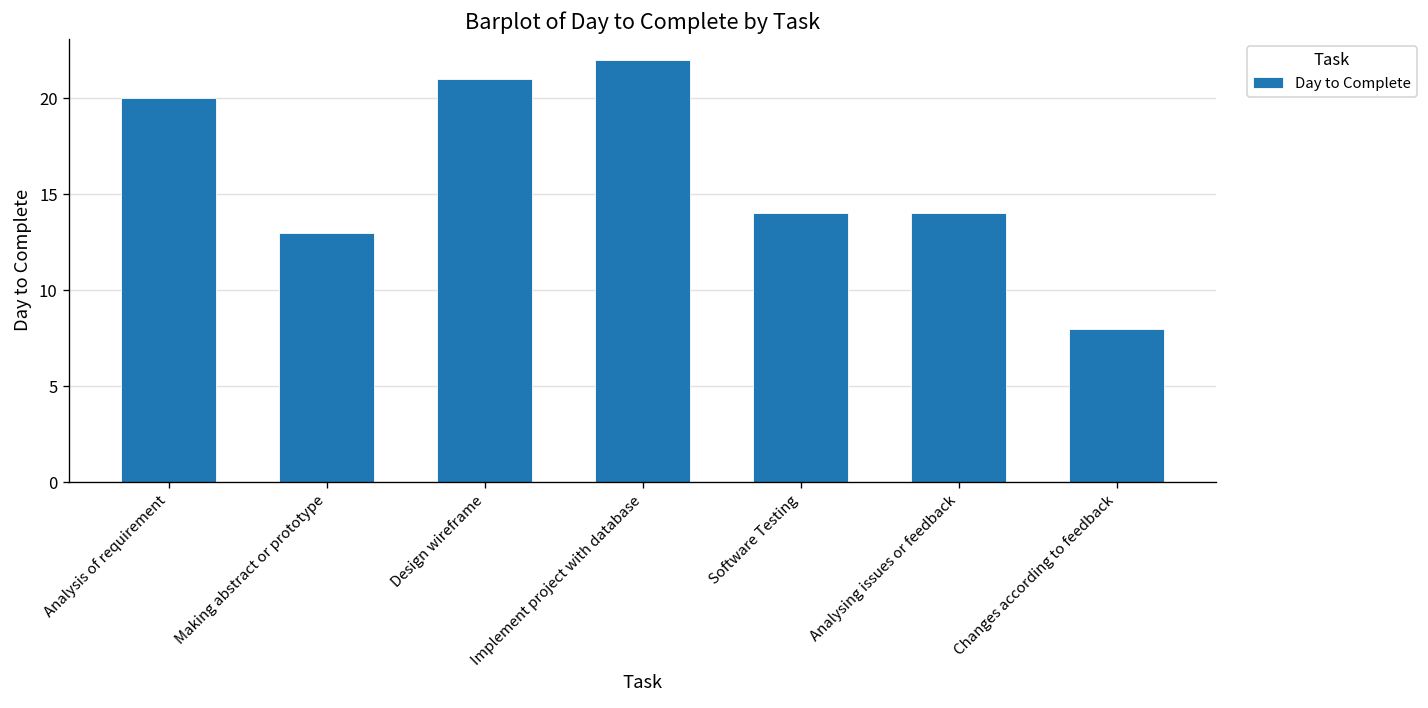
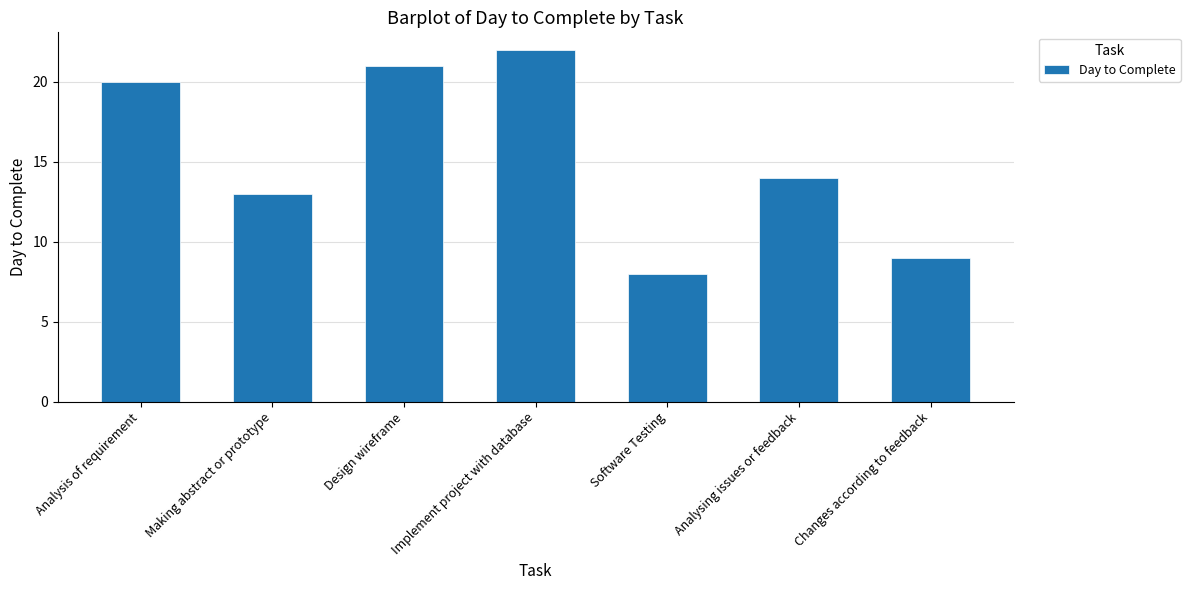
  {
    "Analysis of requirement": 20,
    "Making abstract or prototype": 13,
    "Design wireframe": 21,
    "Implement project with database": 22,
-   "Software Testing": 14,
+   "Software Testing": 8,
    "Analysing issues or feedback": 14,
-   "Changes according to feedback": 8
+   "Changes according to feedback": 9
  }
